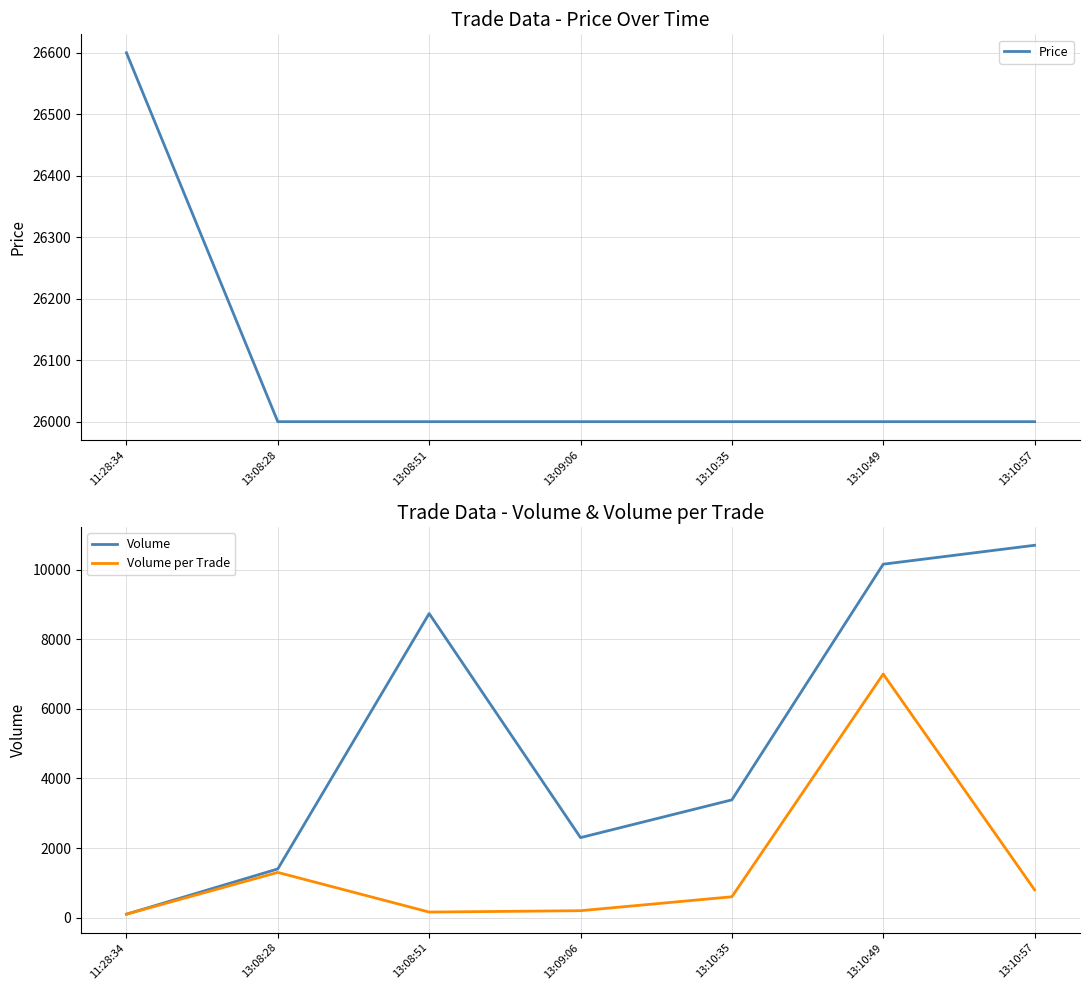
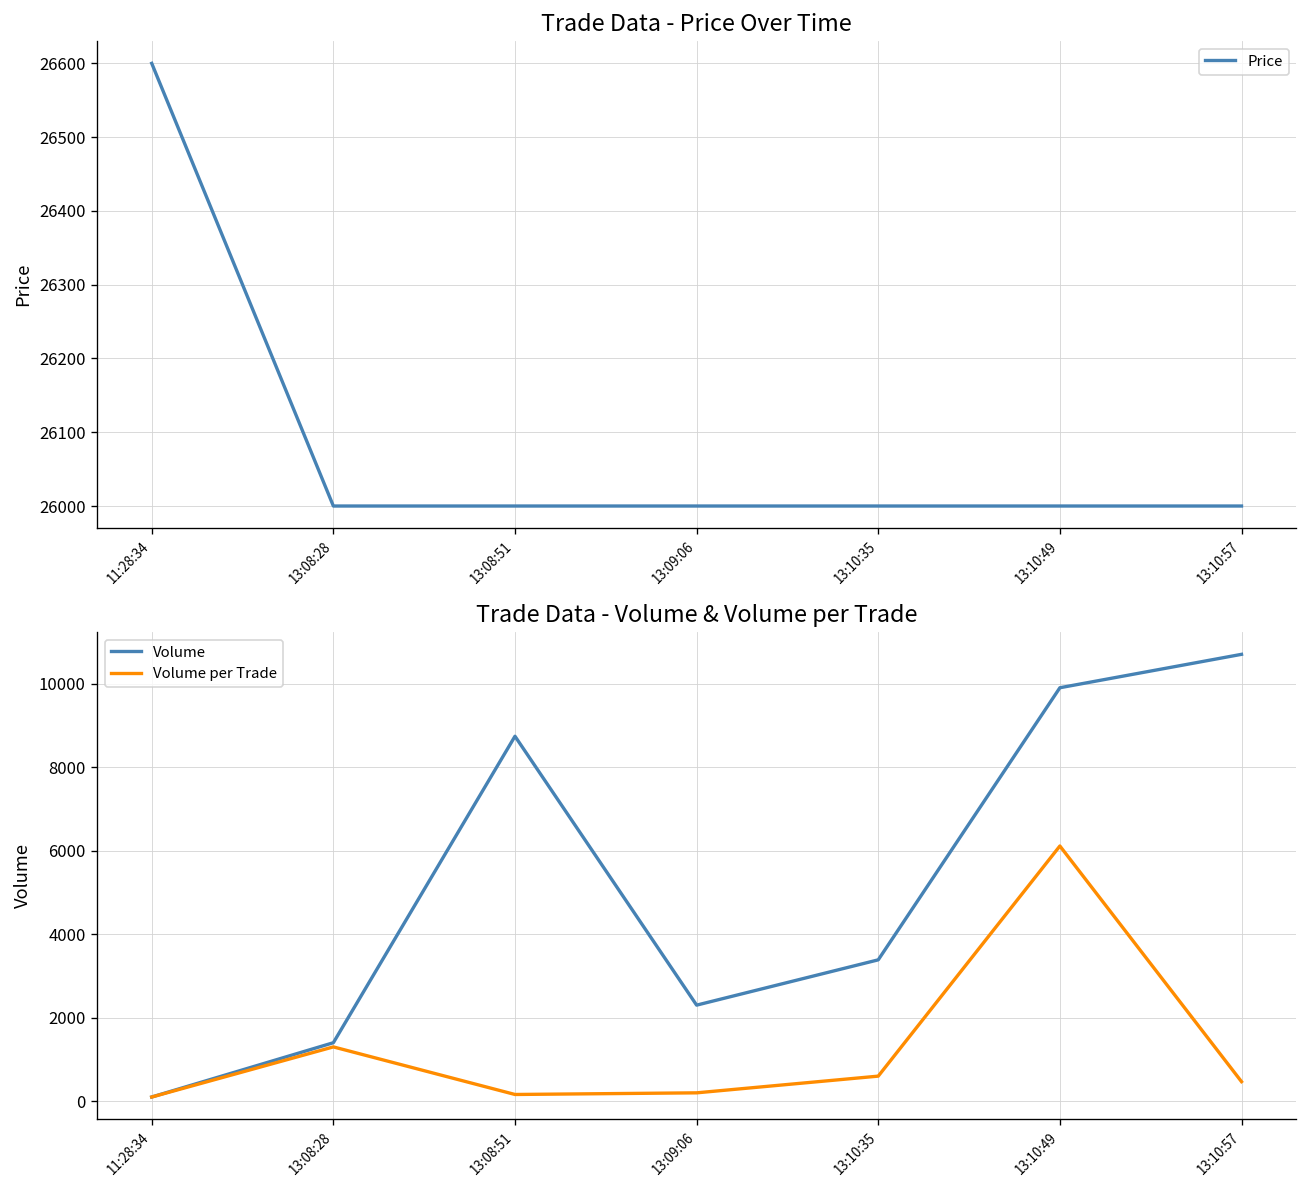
  {
    "Trade Data - Price Over Time": {
      "11:28:34": 26600,
      "13:08:28": 26000,
      "13:08:51": 26000,
      "13:09:06": 26000,
      "13:10:35": 26000,
      "13:10:49": 26000,
      "13:10:57": 26000
    },
    "Trade Data - Volume & Volume per Trade": {
      "Volume": {
        "13:08:28": 1400,
        "13:08:51": 8700,
        "13:09:06": 2300,
        "13:10:35": 3400,
-       "13:10:49": 10200,
+       "13:10:49": 9900,
        "13:10:57": 10700
      },
      "Volume per Trade": {
        "13:08:28": 1300,
        "13:08:51": 200,
        "13:09:06": 200,
        "13:10:35": 600,
-       "13:10:49": 7000,
-       "13:10:57": 800
+       "13:10:49": 6100,
+       "13:10:57": 500
      }
    }
  }
